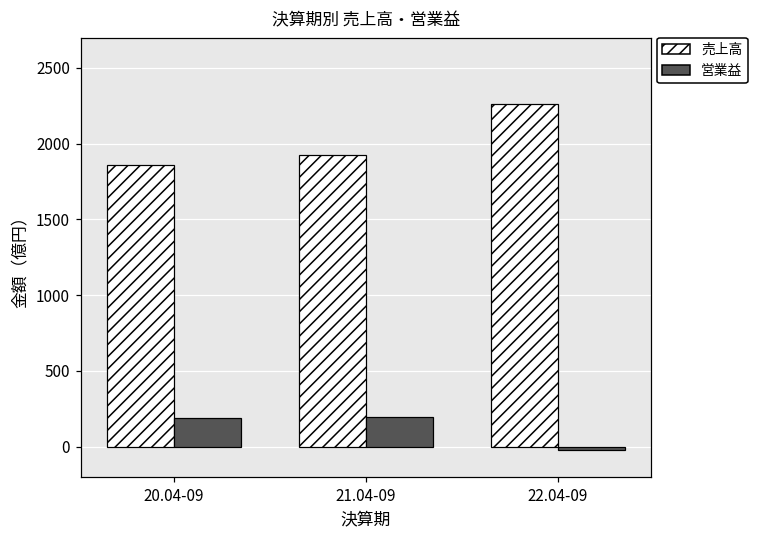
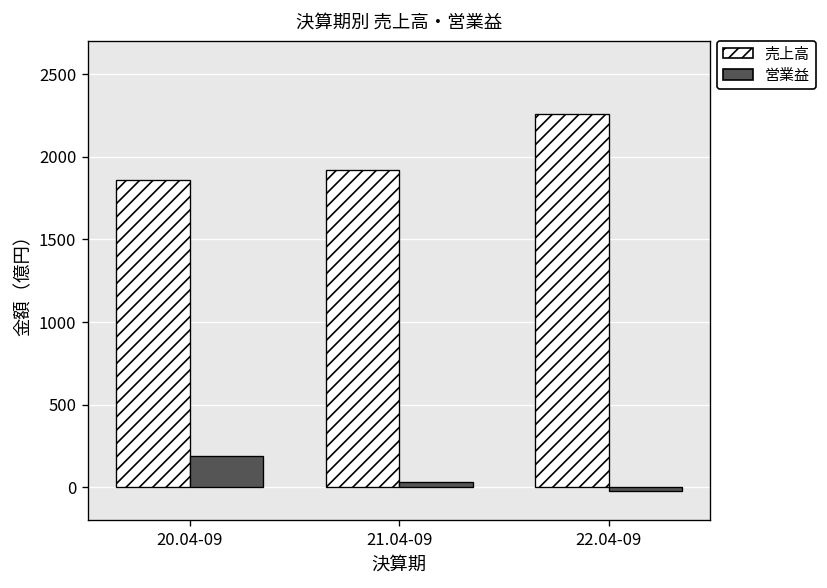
  {
    "売上高": {
      "20.04-09": 1860,
      "21.04-09": 1920,
      "22.04-09": 2260
    },
    "営業益": {
      "20.04-09": 190,
-     "21.04-09": 200,
+     "21.04-09": 40,
      "22.04-09": -20
    }
  }
